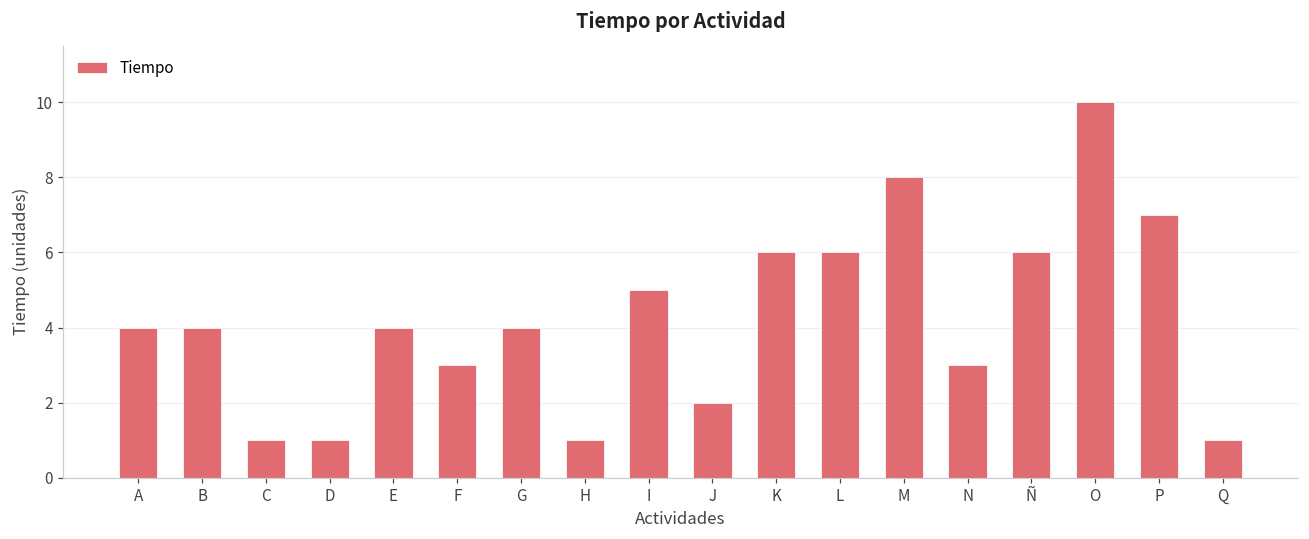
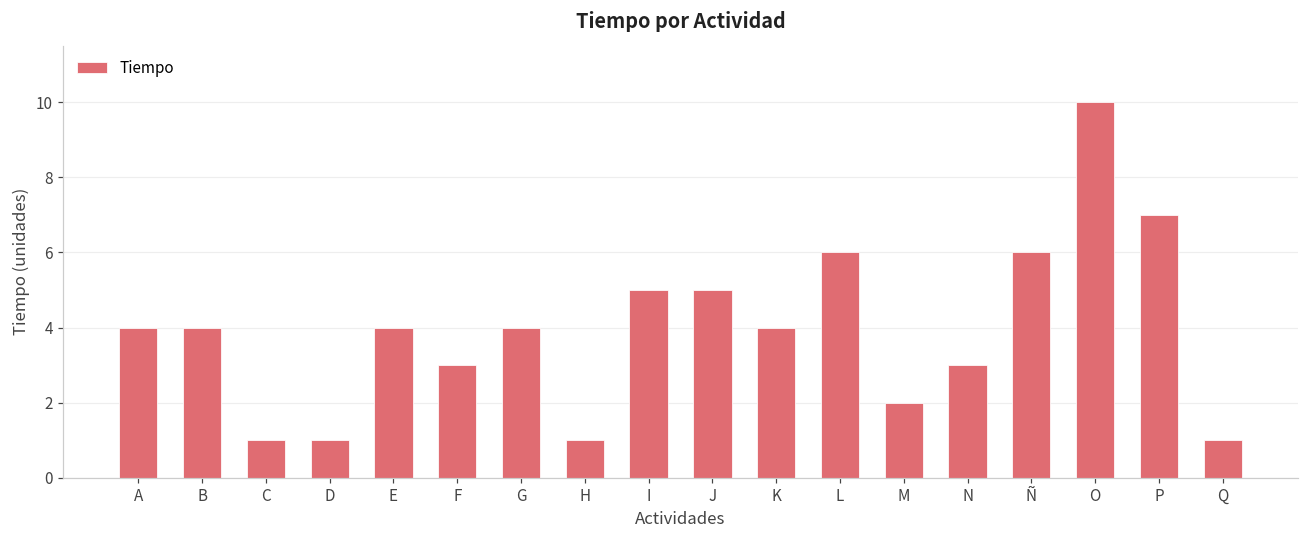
  {
    "A": 4,
    "B": 4,
    "C": 1,
    "D": 1,
    "E": 4,
    "F": 3,
    "G": 4,
    "H": 1,
    "I": 5,
-   "J": 2,
-   "K": 6,
+   "J": 5,
+   "K": 4,
    "L": 6,
-   "M": 8,
+   "M": 2,
    "N": 3,
    "Ñ": 6,
    "O": 10,
    "P": 7,
    "Q": 1
  }
